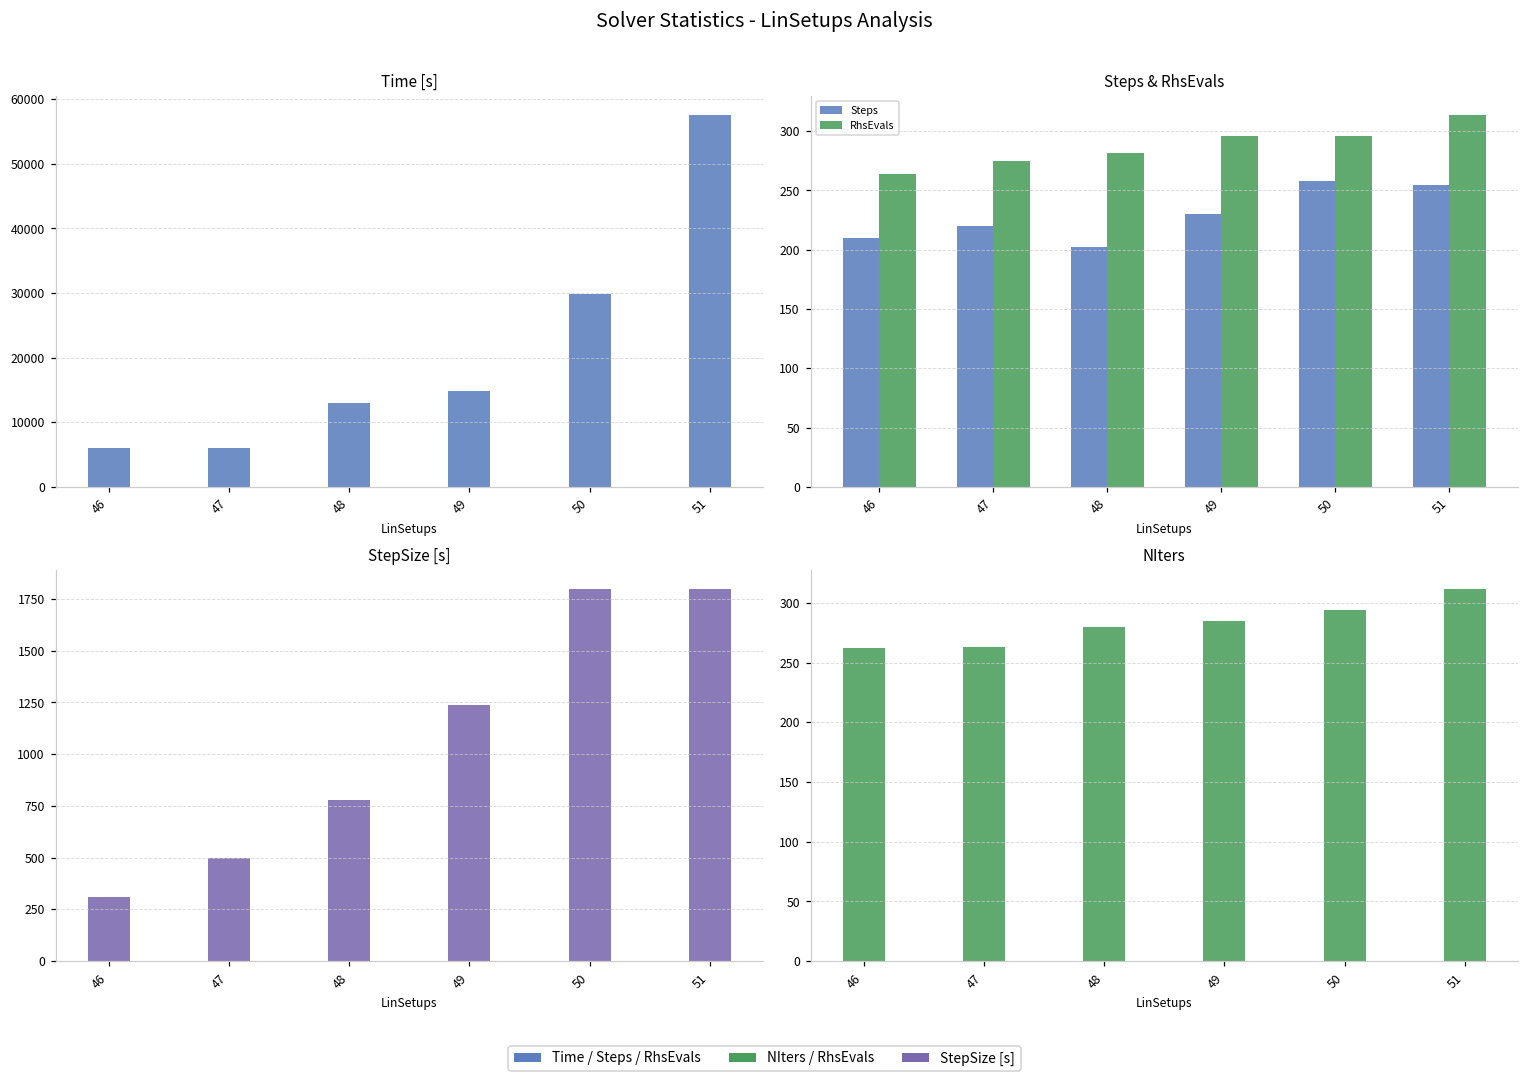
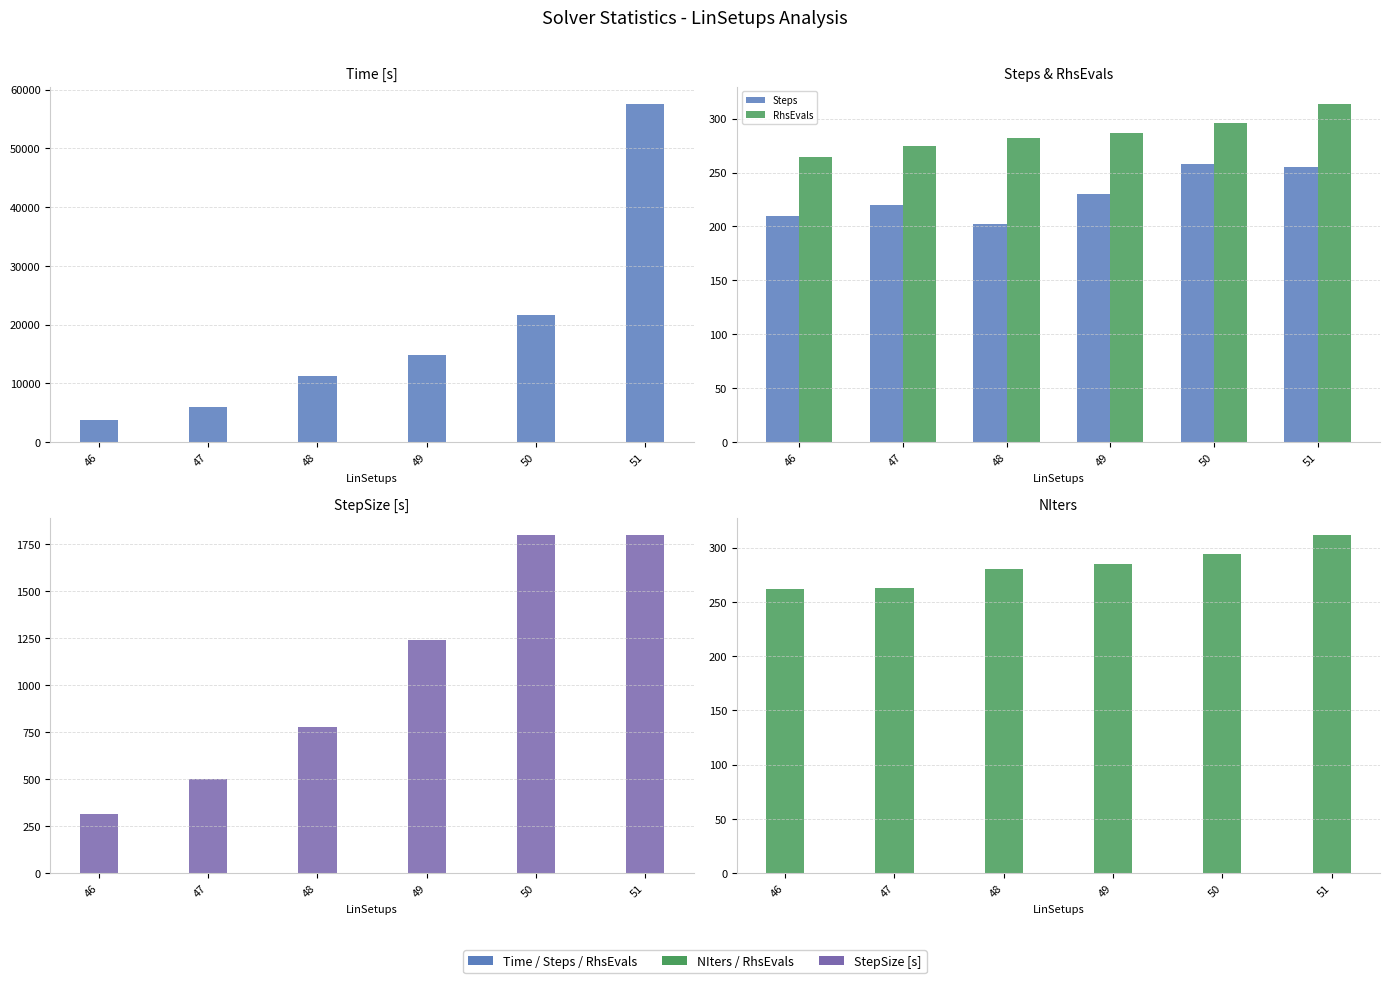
  {
    "Time [s]": {
-     "46": 6000,
+     "46": 4000,
      "47": 6000,
-     "48": 13000,
+     "48": 11000,
      "49": 15000,
-     "50": 30000,
+     "50": 22000,
      "51": 58000
    },
    "Steps & RhsEvals": {
      "Steps": {
        "46": 210,
        "47": 220,
        "48": 202,
        "49": 230,
        "50": 258,
        "51": 255
      },
      "RhsEvals": {
        "46": 264,
        "47": 275,
        "48": 282,
-       "49": 296,
+       "49": 287,
        "50": 296,
        "51": 314
      }
    },
    "StepSize [s]": {
      "46": 310,
      "47": 500,
      "48": 780,
      "49": 1240,
      "50": 1800,
      "51": 1800
    },
    "NIters": {
      "46": 262,
      "47": 263,
      "48": 280,
      "49": 285,
      "50": 294,
      "51": 312
    }
  }
